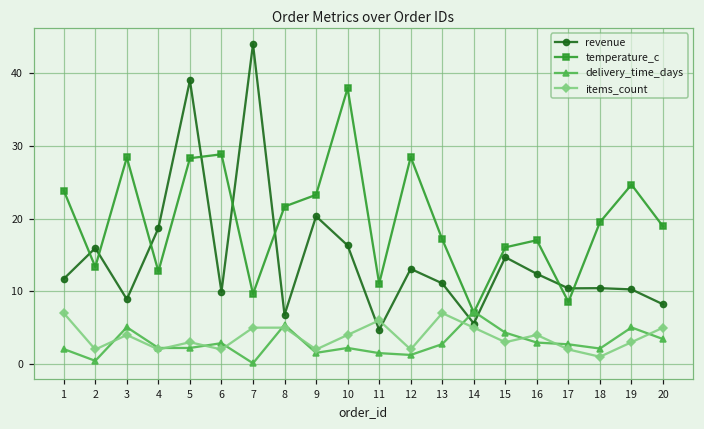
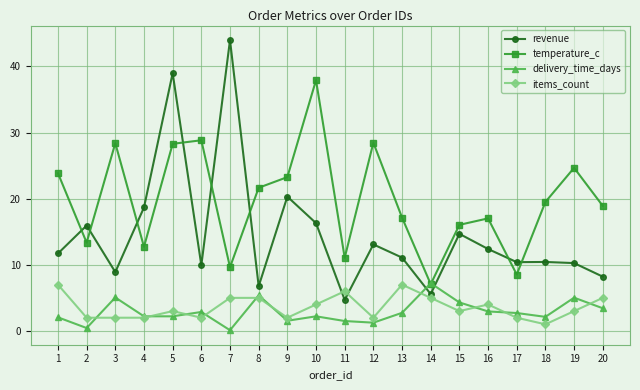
  {
    "items_count": {
      "1": 7,
      "2": 2,
-     "3": 4,
+     "3": 2,
      "5": 3,
      "6": 2,
      "7": 5,
      "8": 5,
      "9": 2,
      "10": 4,
      "11": 6,
      "12": 2,
      "13": 7,
      "14": 5,
      "15": 3,
      "16": 4,
      "17": 2,
      "18": 1,
      "19": 3,
      "20": 5
    }
  }
